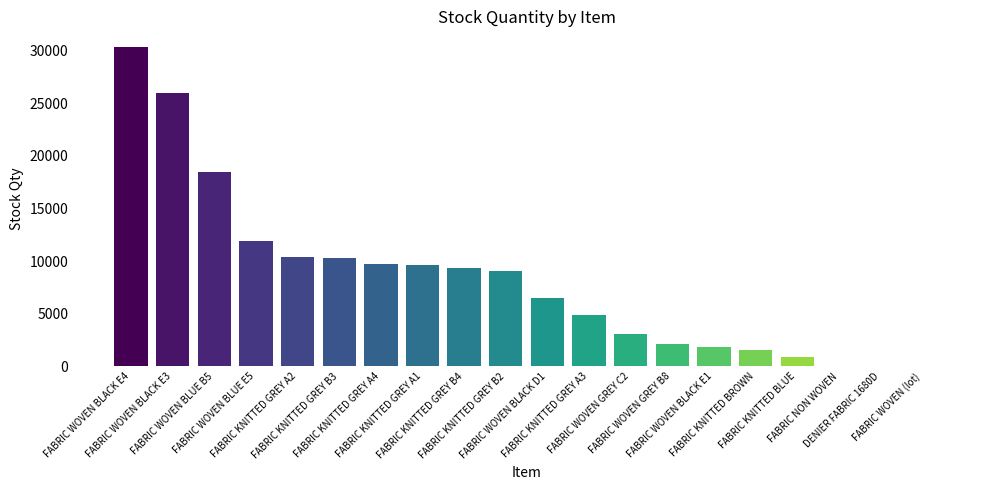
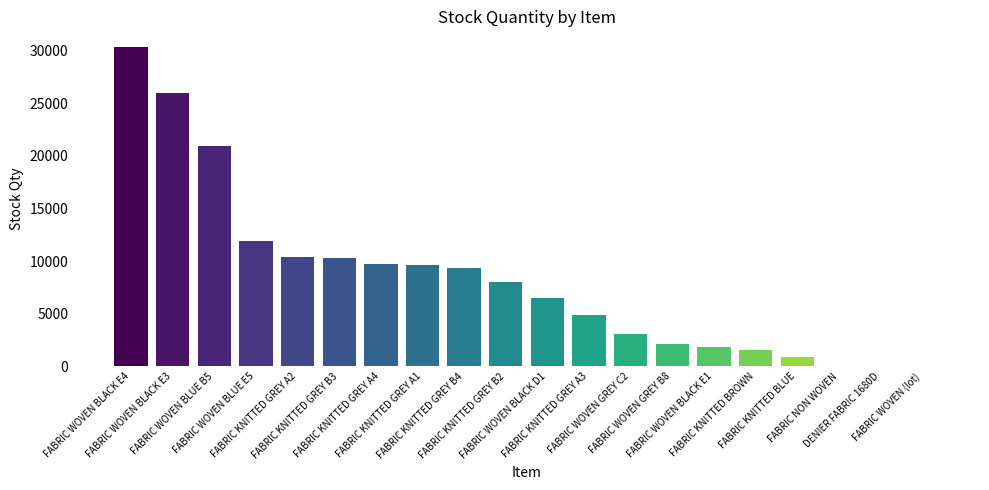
  {
    "FABRIC WOVEN BLACK E4": 30300,
    "FABRIC WOVEN BLACK E3": 25900,
-   "FABRIC WOVEN BLUE B5": 18400,
+   "FABRIC WOVEN BLUE B5": 20900,
    "FABRIC WOVEN BLUE E5": 11900,
    "FABRIC KNITTED GREY A2": 10400,
    "FABRIC KNITTED GREY B3": 10300,
    "FABRIC KNITTED GREY A4": 9800,
    "FABRIC KNITTED GREY A1": 9600,
    "FABRIC KNITTED GREY B4": 9400,
-   "FABRIC KNITTED GREY B2": 9100,
+   "FABRIC KNITTED GREY B2": 8000,
    "FABRIC WOVEN BLACK D1": 6500,
    "FABRIC KNITTED GREY A3": 4900,
    "FABRIC WOVEN GREY C2": 3100,
    "FABRIC WOVEN GREY B8": 2100,
    "FABRIC WOVEN BLACK E1": 1800,
    "FABRIC KNITTED BROWN": 1500,
    "FABRIC KNITTED BLUE": 900
  }
